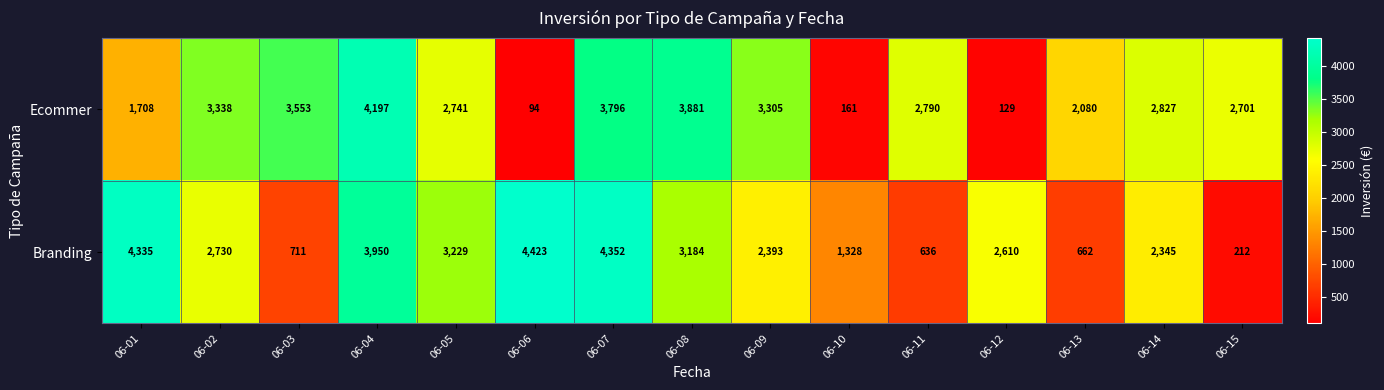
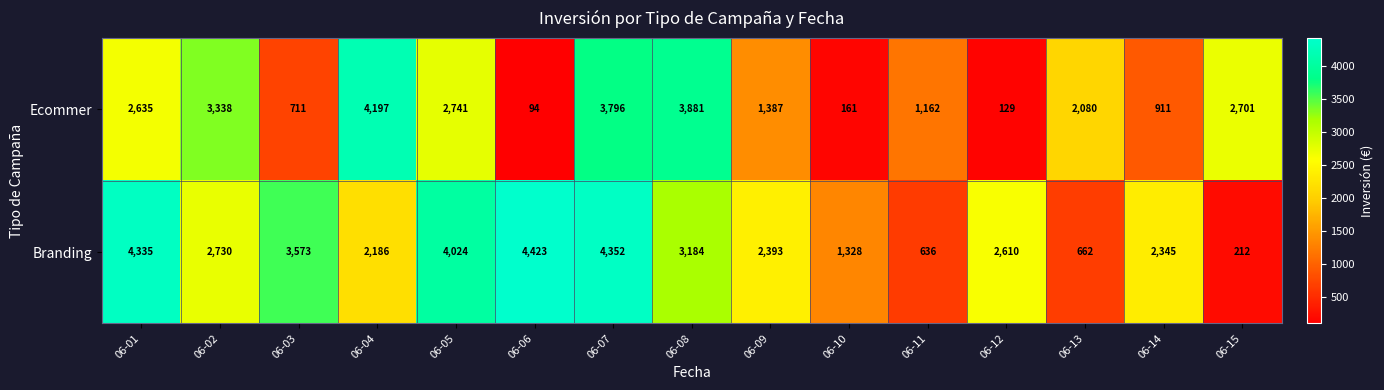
  {
    "Ecommer": {
-     "06-01": "1,708",
+     "06-01": "2,635",
      "06-02": "3,338",
-     "06-03": "3,553",
+     "06-03": "711",
      "06-04": "4,197",
      "06-05": "2,741",
      "06-06": "94",
      "06-07": "3,796",
      "06-08": "3,881",
-     "06-09": "3,305",
+     "06-09": "1,387",
      "06-10": "161",
-     "06-11": "2,790",
+     "06-11": "1,162",
      "06-12": "129",
      "06-13": "2,080",
-     "06-14": "2,827",
+     "06-14": "911",
      "06-15": "2,701"
    },
    "Branding": {
      "06-01": "4,335",
      "06-02": "2,730",
-     "06-03": "711",
-     "06-04": "3,950",
-     "06-05": "3,229",
+     "06-03": "3,573",
+     "06-04": "2,186",
+     "06-05": "4,024",
      "06-06": "4,423",
      "06-07": "4,352",
      "06-08": "3,184",
      "06-09": "2,393",
      "06-10": "1,328",
      "06-11": "636",
      "06-12": "2,610",
      "06-13": "662",
      "06-14": "2,345",
      "06-15": "212"
    }
  }
